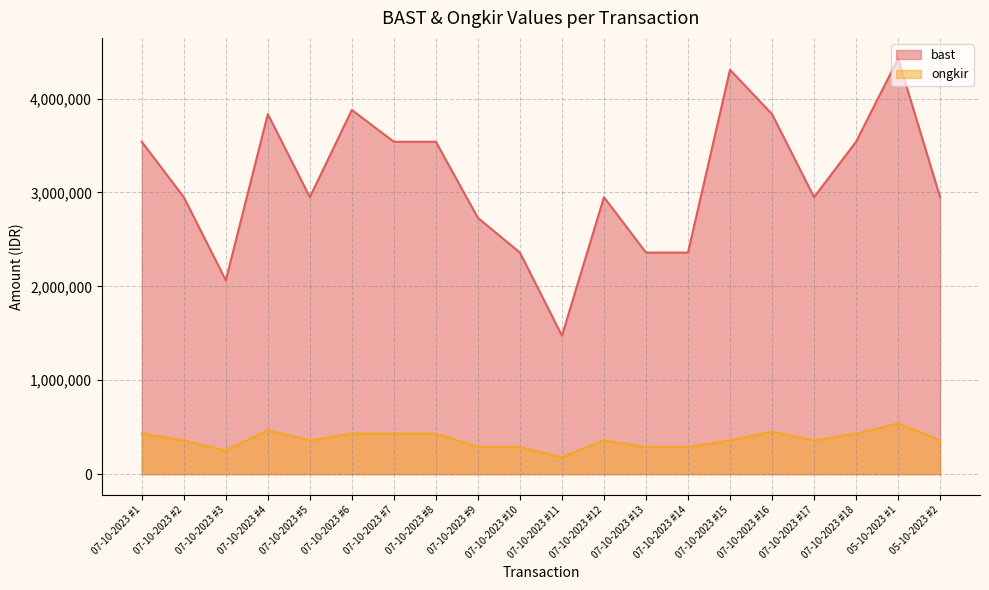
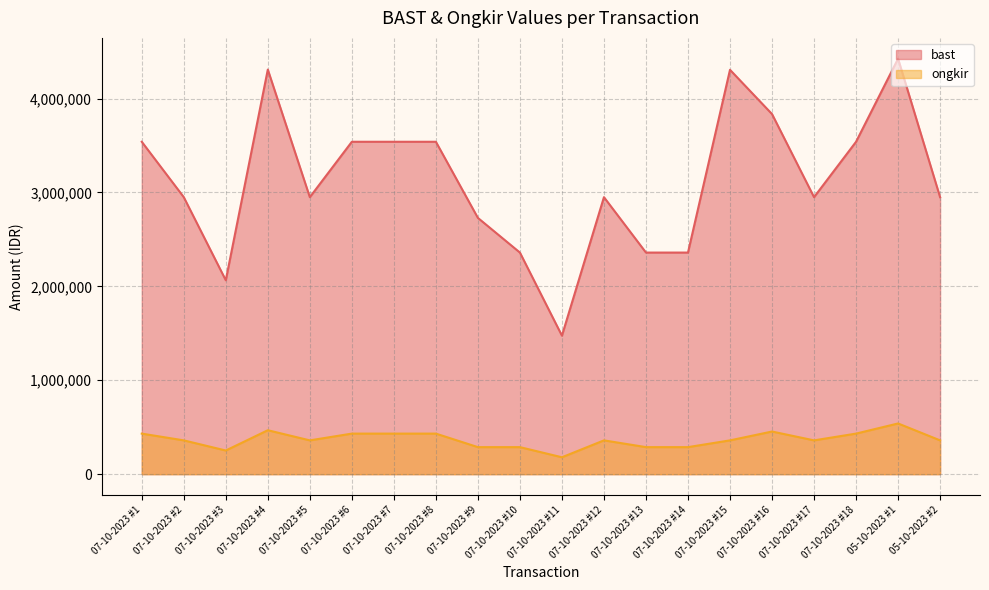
  {
    "bast": {
      "07-10-2023 #1": "3,500,000",
      "07-10-2023 #2": "3,000,000",
      "07-10-2023 #3": "2,100,000",
-     "07-10-2023 #4": "3,800,000",
+     "07-10-2023 #4": "4,300,000",
      "07-10-2023 #5": "3,000,000",
-     "07-10-2023 #6": "3,900,000",
+     "07-10-2023 #6": "3,500,000",
      "07-10-2023 #7": "3,500,000",
      "07-10-2023 #8": "3,500,000",
      "07-10-2023 #9": "2,700,000",
      "07-10-2023 #10": "2,400,000",
      "07-10-2023 #11": "1,500,000",
      "07-10-2023 #12": "3,000,000",
      "07-10-2023 #13": "2,400,000",
      "07-10-2023 #14": "2,400,000",
      "07-10-2023 #15": "4,300,000",
      "07-10-2023 #16": "3,800,000",
      "07-10-2023 #17": "3,000,000",
      "07-10-2023 #18": "3,500,000",
      "05-10-2023 #2": "3,000,000"
    },
    "ongkir": {
      "07-10-2023 #1": "400,000",
      "07-10-2023 #2": "400,000",
      "07-10-2023 #3": "300,000",
      "07-10-2023 #4": "500,000",
      "07-10-2023 #5": "400,000",
      "07-10-2023 #6": "400,000",
      "07-10-2023 #7": "400,000",
      "07-10-2023 #8": "400,000",
      "07-10-2023 #9": "300,000",
      "07-10-2023 #10": "300,000",
      "07-10-2023 #11": "200,000",
      "07-10-2023 #12": "400,000",
      "07-10-2023 #13": "300,000",
      "07-10-2023 #14": "300,000",
      "07-10-2023 #15": "400,000",
      "07-10-2023 #16": "500,000",
      "07-10-2023 #17": "400,000",
      "07-10-2023 #18": "400,000",
      "05-10-2023 #1": "500,000",
      "05-10-2023 #2": "400,000"
    }
  }
